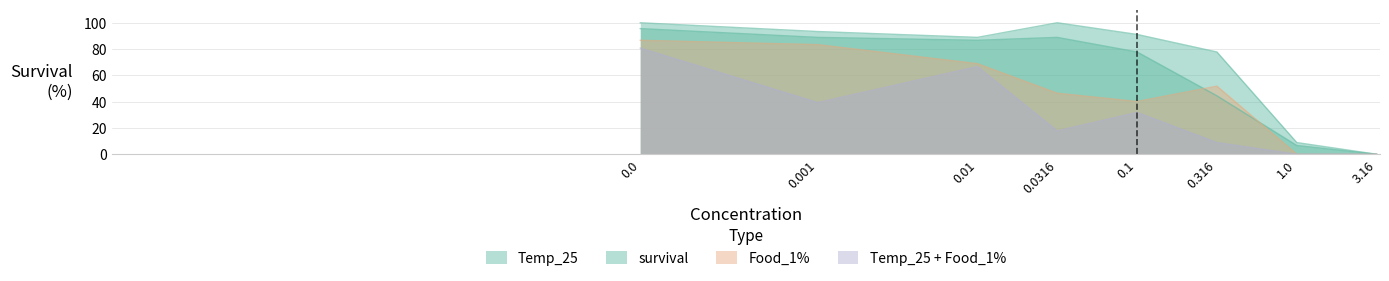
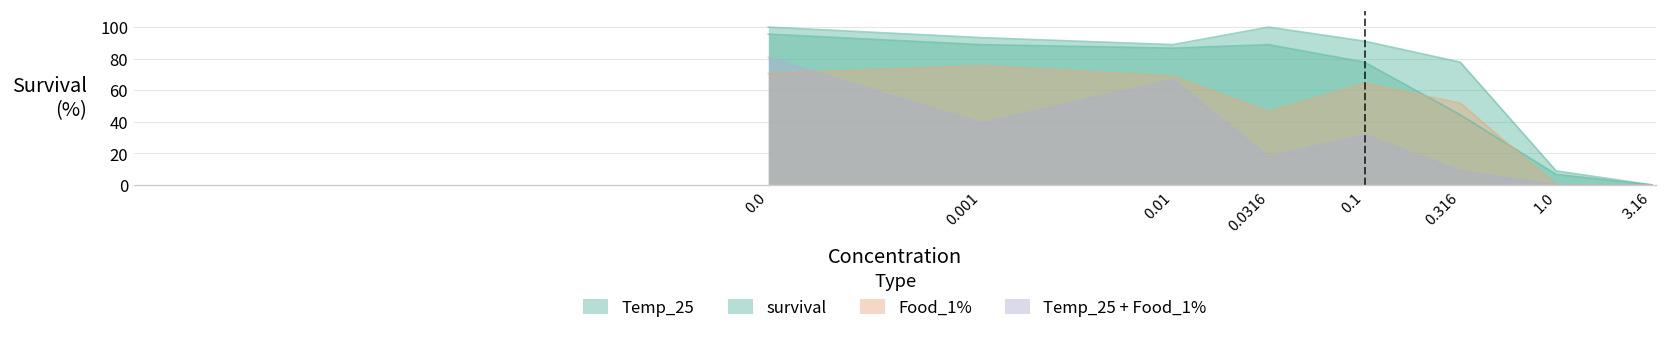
  {
    "Food_1%": {
-     "0.0": 87,
-     "0.001": 83,
+     "0.0": 71,
+     "0.001": 76,
      "0.01": 69,
      "0.0316": 46,
-     "0.1": 40,
+     "0.1": 64,
      "0.316": 52
    },
    "Temp_25 + Food_1%": {
      "0.0": 81,
      "0.001": 39,
      "0.01": 67,
      "0.0316": 18,
      "0.1": 32,
      "0.316": 9
    }
  }
